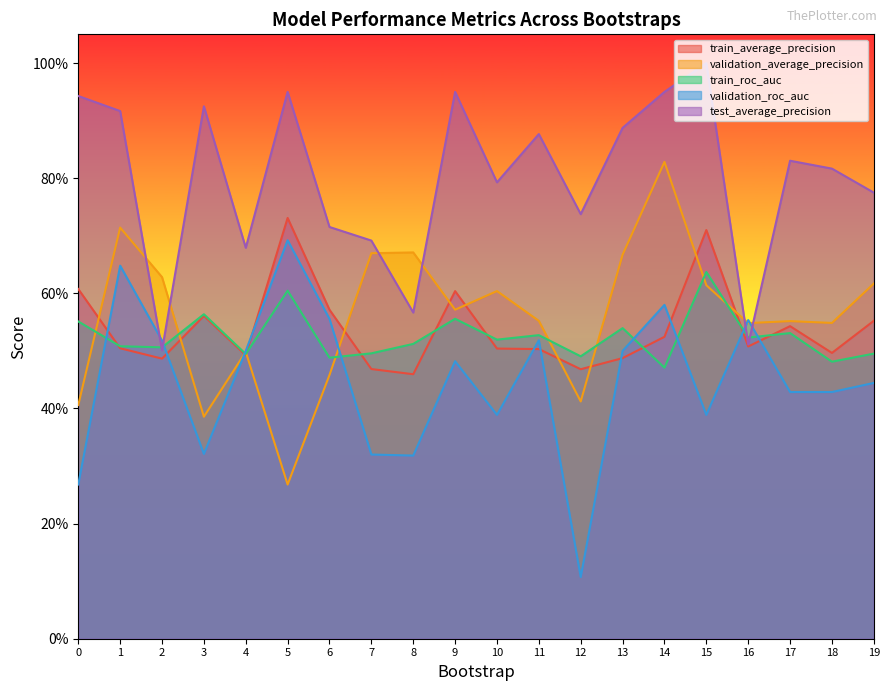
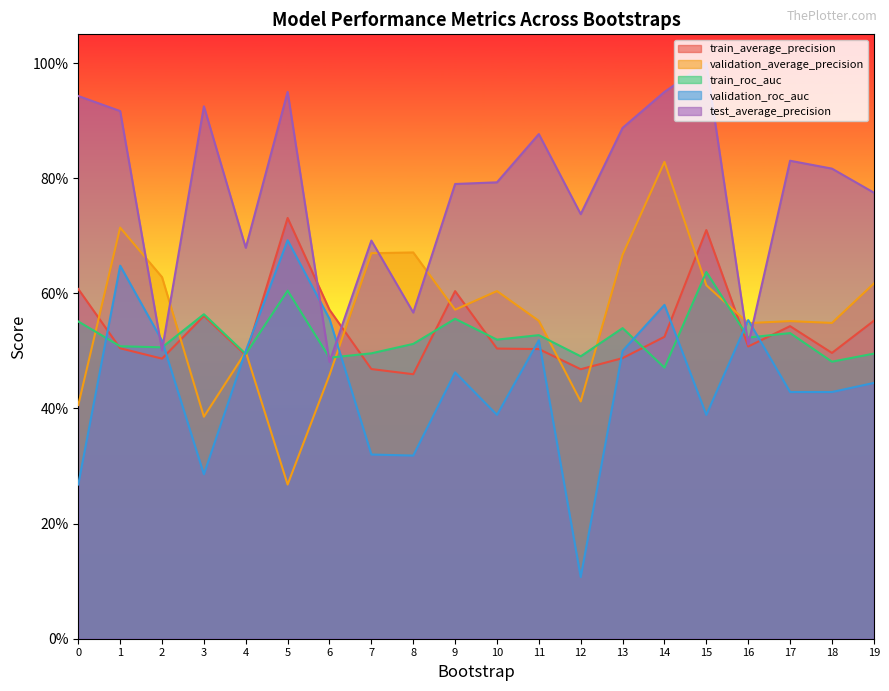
  {
    "train_average_precision": {
      "0": "61%",
      "2": "49%",
      "5": "73%",
      "6": "57%",
      "7": "47%",
      "8": "46%",
      "9": "60%",
      "10": "50%",
      "11": "50%",
      "12": "47%",
      "13": "49%",
      "14": "52%",
      "15": "71%",
      "17": "54%",
      "18": "50%",
      "19": "55%"
    },
    "validation_average_precision": {
      "0": "41%",
      "1": "71%",
      "2": "63%",
      "3": "39%",
      "5": "27%",
      "6": "46%",
      "7": "67%",
      "8": "67%",
      "9": "57%",
      "10": "60%",
      "11": "55%",
      "12": "41%",
      "13": "67%",
      "14": "83%",
      "15": "61%",
      "16": "55%",
      "17": "55%",
      "18": "55%",
      "19": "62%"
    },
    "train_roc_auc": {
      "0": "55%",
      "2": "51%",
      "5": "60%",
      "6": "49%",
      "7": "50%",
      "8": "51%",
      "9": "56%",
      "10": "52%",
      "11": "53%",
      "12": "49%",
      "13": "54%",
      "14": "47%",
      "15": "64%",
      "16": "52%",
      "17": "53%",
      "18": "48%",
      "19": "50%"
    },
    "validation_roc_auc": {
      "0": "27%",
      "1": "65%",
      "2": "52%",
-     "3": "32%",
+     "3": "29%",
      "5": "69%",
      "6": "56%",
      "7": "32%",
      "8": "32%",
-     "9": "48%",
+     "9": "46%",
      "10": "39%",
      "11": "52%",
      "12": "11%",
      "13": "50%",
      "14": "58%",
      "15": "39%",
      "16": "55%",
      "17": "43%",
      "18": "43%",
      "19": "44%"
    },
    "test_average_precision": {
      "0": "94%",
      "1": "92%",
      "2": "50%",
      "3": "93%",
      "4": "68%",
      "5": "95%",
-     "6": "72%",
+     "6": "48%",
      "7": "69%",
      "8": "57%",
-     "9": "95%",
+     "9": "79%",
      "10": "79%",
      "11": "88%",
      "12": "74%",
      "13": "89%",
      "14": "95%",
      "17": "83%",
      "18": "82%",
      "19": "78%"
    }
  }
